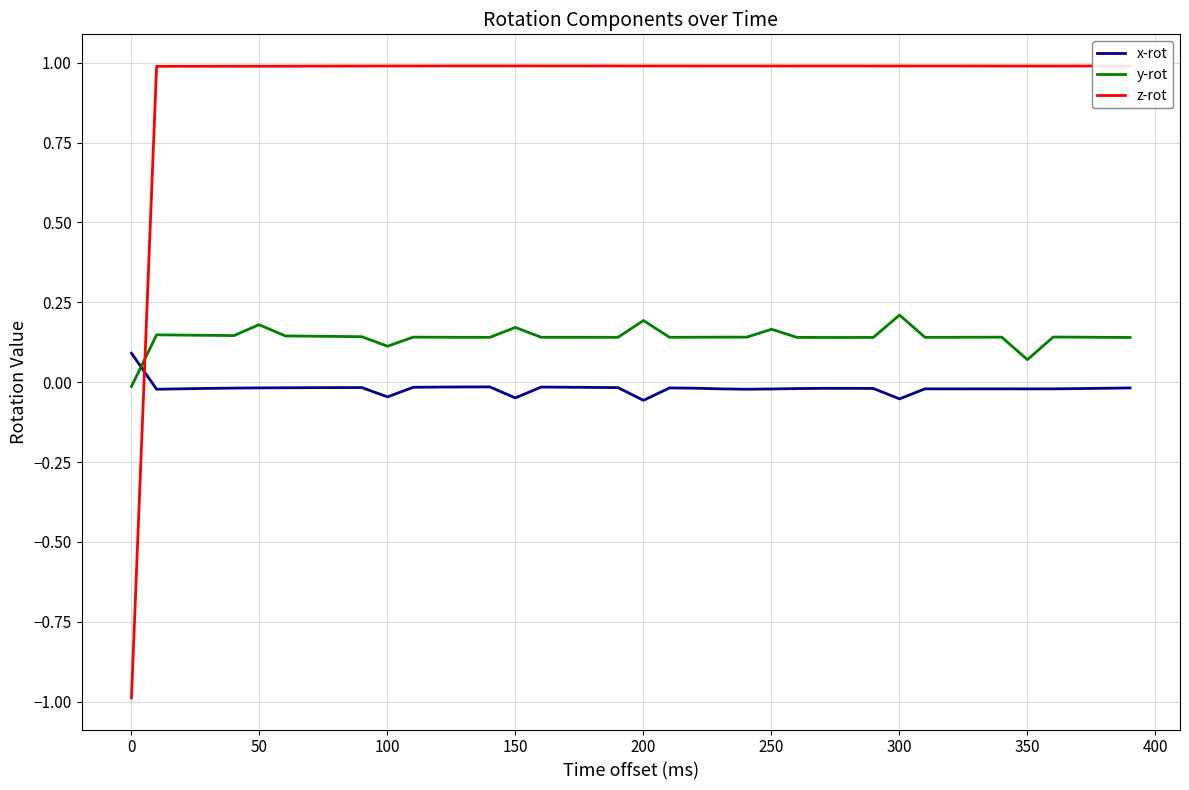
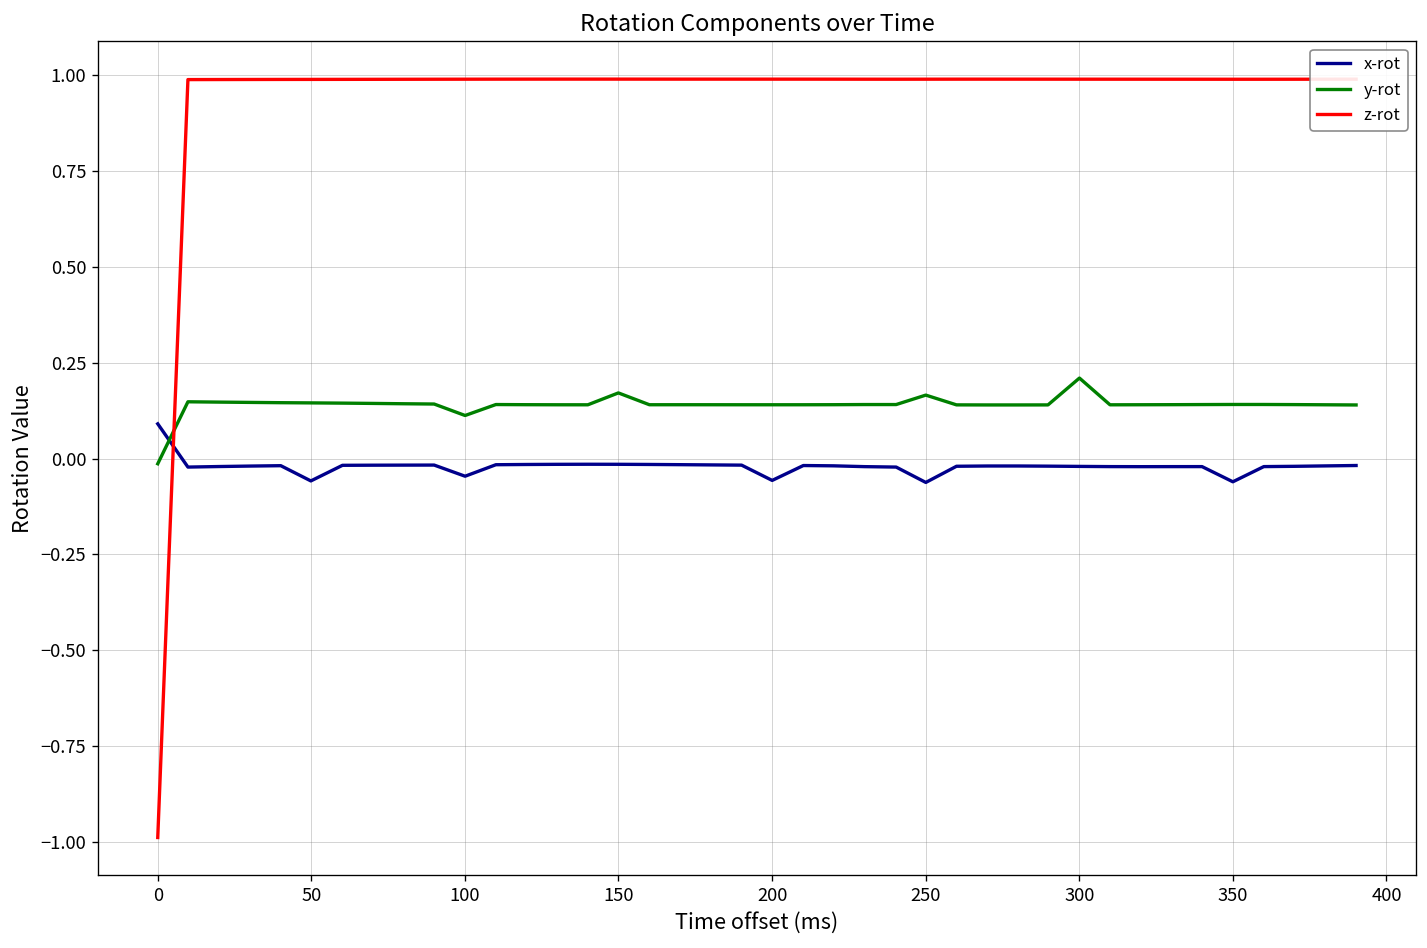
  {
    "x-rot": {
      "0": 0.09,
-     "50": -0.02,
+     "50": -0.06,
      "100": -0.05,
-     "150": -0.05,
+     "150": -0.01,
      "200": -0.06,
-     "250": -0.02,
-     "300": -0.05,
-     "350": -0.02
+     "250": -0.06,
+     "300": -0.02,
+     "350": -0.06
    },
    "y-rot": {
      "0": -0.01,
-     "50": 0.18,
+     "50": 0.15,
      "100": 0.11,
      "150": 0.17,
-     "200": 0.19,
+     "200": 0.14,
      "250": 0.17,
      "300": 0.21,
-     "350": 0.07
+     "350": 0.14
    },
    "z-rot": {
      "0": -0.99,
      "50": 0.99,
      "100": 0.99,
      "150": 0.99,
      "200": 0.99,
      "250": 0.99,
      "300": 0.99,
      "350": 0.99
    }
  }
